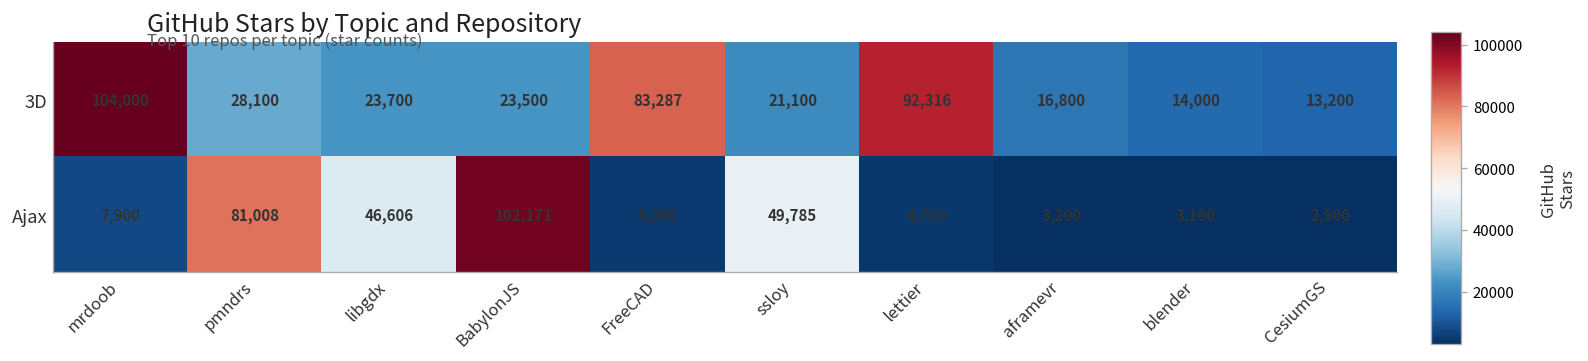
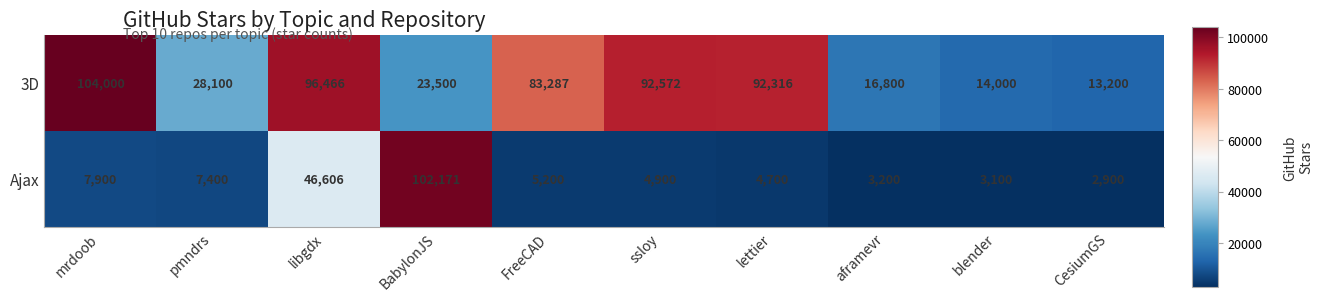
  {
    "3D": {
      "mrdoob": "104,000",
      "pmndrs": "28,100",
-     "libgdx": "23,700",
+     "libgdx": "96,466",
      "BabylonJS": "23,500",
      "FreeCAD": "83,287",
-     "ssloy": "21,100",
+     "ssloy": "92,572",
      "lettier": "92,316",
      "aframevr": "16,800",
      "blender": "14,000",
      "CesiumGS": "13,200"
    },
    "Ajax": {
      "mrdoob": "7,900",
-     "pmndrs": "81,008",
+     "pmndrs": "7,400",
      "libgdx": "46,606",
      "BabylonJS": "102,171",
      "FreeCAD": "5,200",
-     "ssloy": "49,785",
+     "ssloy": "4,900",
      "lettier": "4,700"
    }
  }
